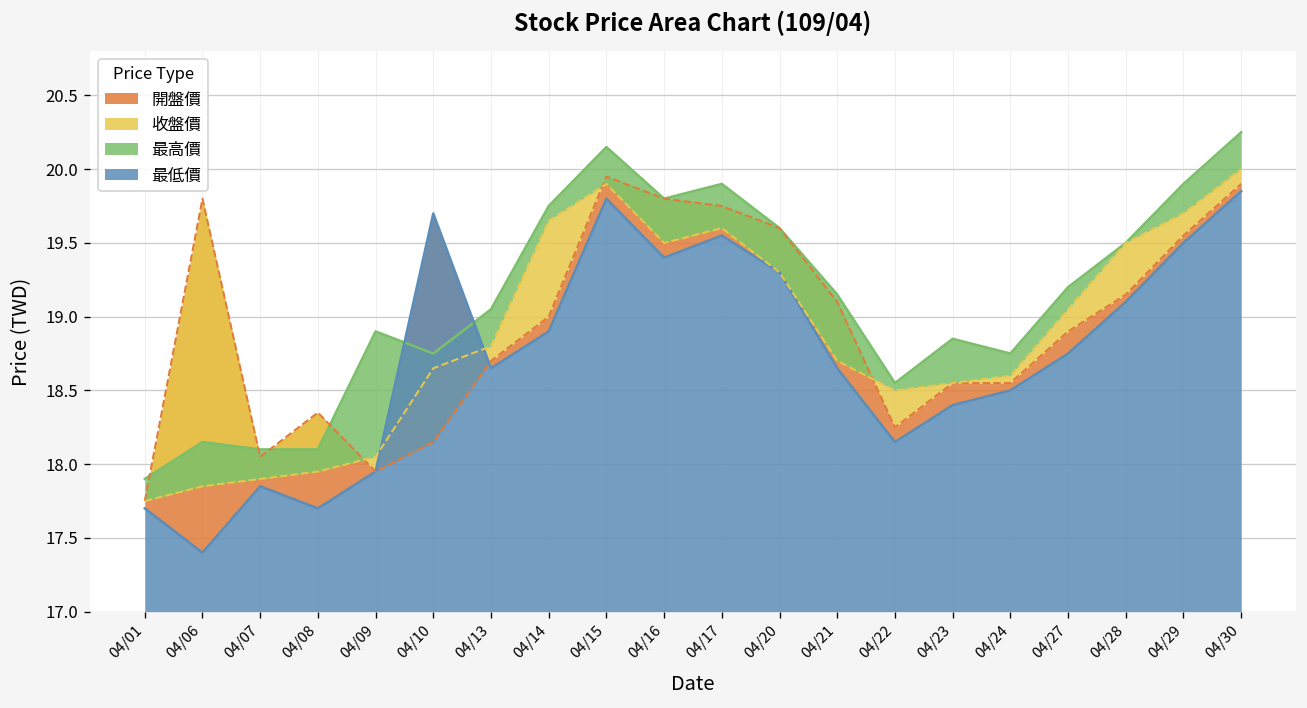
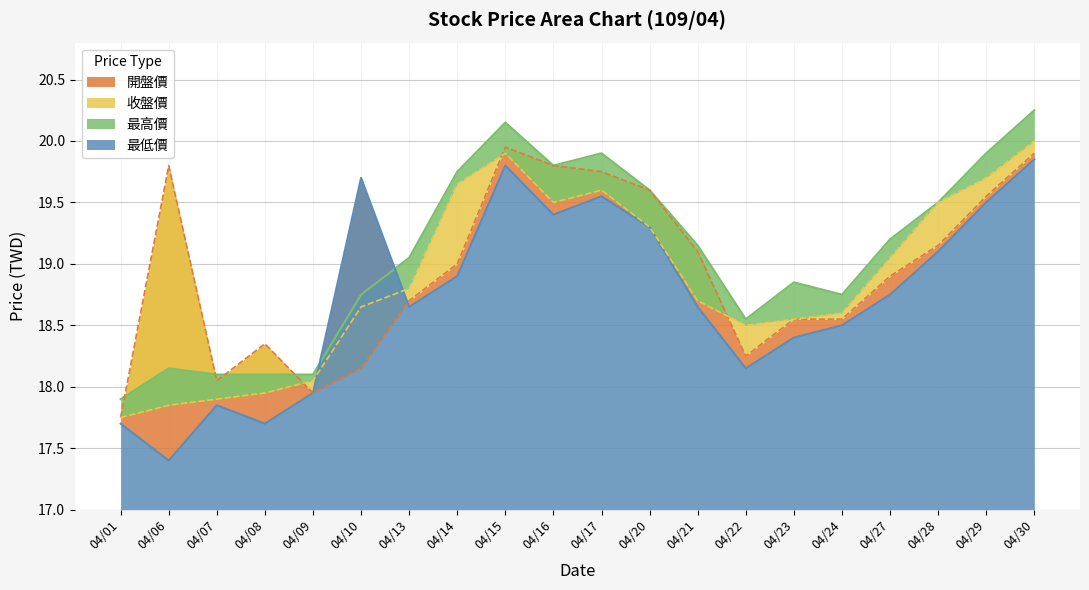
  {
    "最高價": {
      "04/01": 17.9,
      "04/06": 18.15,
      "04/07": 18.1,
      "04/08": 18.1,
-     "04/09": 18.9,
+     "04/09": 18.1,
      "04/10": 18.75,
      "04/13": 19.05,
      "04/14": 19.75,
      "04/15": 20.15,
      "04/17": 19.9,
      "04/21": 19.15,
      "04/22": 18.55,
      "04/23": 18.85,
      "04/24": 18.75,
      "04/27": 19.2,
      "04/29": 19.9,
      "04/30": 20.25
    },
    "最低價": {
      "04/01": 17.7,
      "04/06": 17.4,
      "04/07": 17.85,
      "04/08": 17.7,
      "04/13": 18.65,
      "04/14": 18.9,
      "04/15": 19.8,
      "04/16": 19.4,
      "04/17": 19.55,
      "04/21": 18.65,
      "04/22": 18.15,
      "04/23": 18.4,
      "04/24": 18.5,
      "04/27": 18.75,
      "04/28": 19.1,
      "04/29": 19.5,
      "04/30": 19.85
    }
  }
